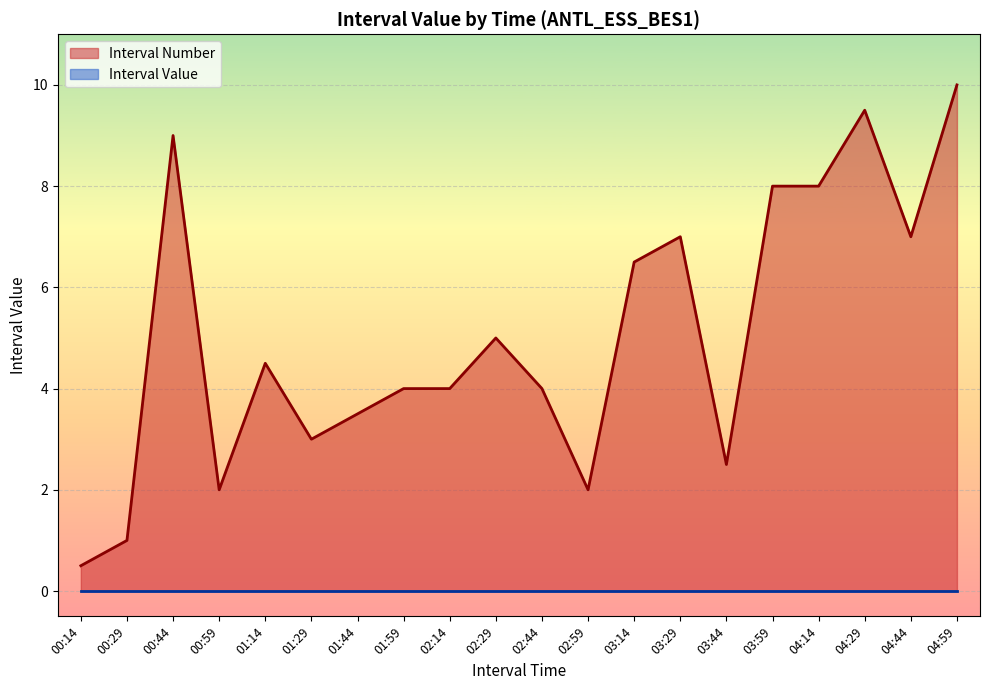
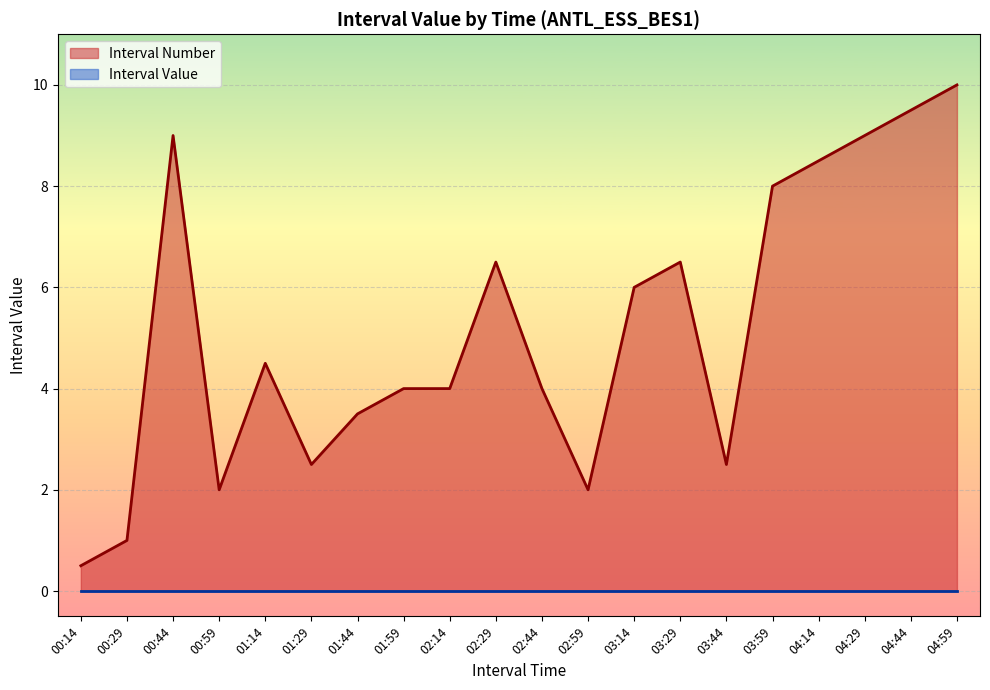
  {
    "Interval Number": {
      "00:14": 0.5,
      "00:29": 1.0,
      "00:44": 9.0,
      "00:59": 2.0,
      "01:14": 4.5,
-     "01:29": 3.0,
+     "01:29": 2.5,
      "01:44": 3.5,
      "01:59": 4.0,
      "02:14": 4.0,
-     "02:29": 5.0,
+     "02:29": 6.5,
      "02:44": 4.0,
      "02:59": 2.0,
-     "03:14": 6.5,
-     "03:29": 7.0,
+     "03:14": 6.0,
+     "03:29": 6.5,
      "03:44": 2.5,
      "03:59": 8.0,
-     "04:14": 8.0,
-     "04:29": 9.5,
-     "04:44": 7.0,
+     "04:14": 8.5,
+     "04:29": 9.0,
+     "04:44": 9.5,
      "04:59": 10.0
    },
    "Interval Value": {
      "00:14": 0.0,
      "00:29": 0.0,
      "00:44": 0.0,
      "00:59": 0.0,
      "01:14": 0.0,
      "01:29": 0.0,
      "01:44": 0.0,
      "01:59": 0.0,
      "02:14": 0.0,
      "02:29": 0.0,
      "02:44": 0.0,
      "02:59": 0.0,
      "03:14": 0.0,
      "03:29": 0.0,
      "03:44": 0.0,
      "03:59": 0.0,
      "04:14": 0.0,
      "04:29": 0.0,
      "04:44": 0.0,
      "04:59": 0.0
    }
  }
